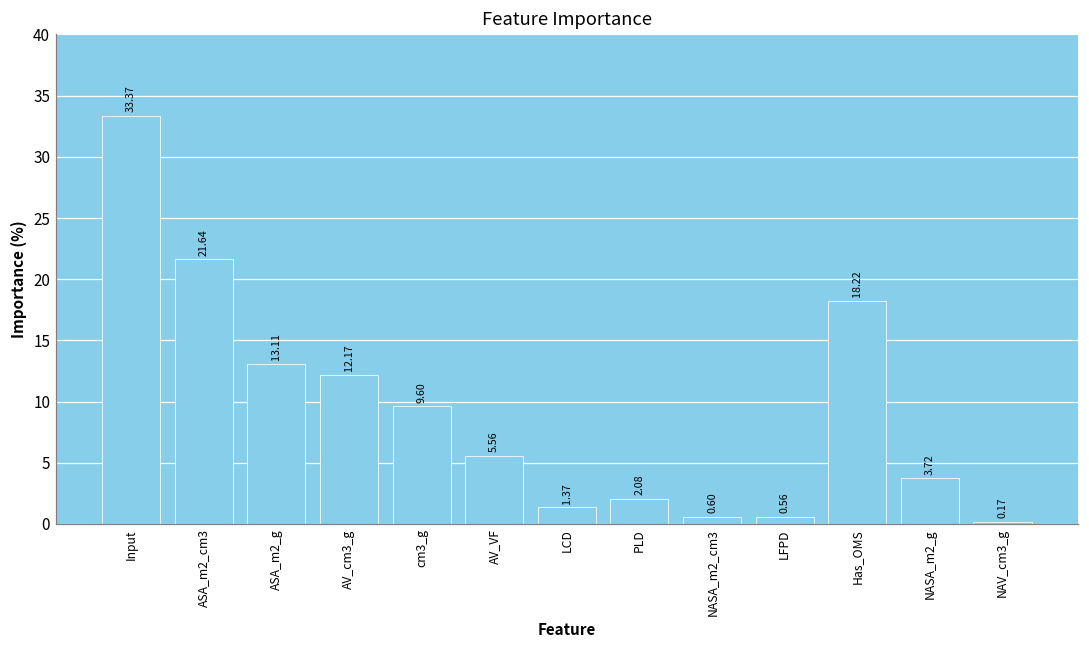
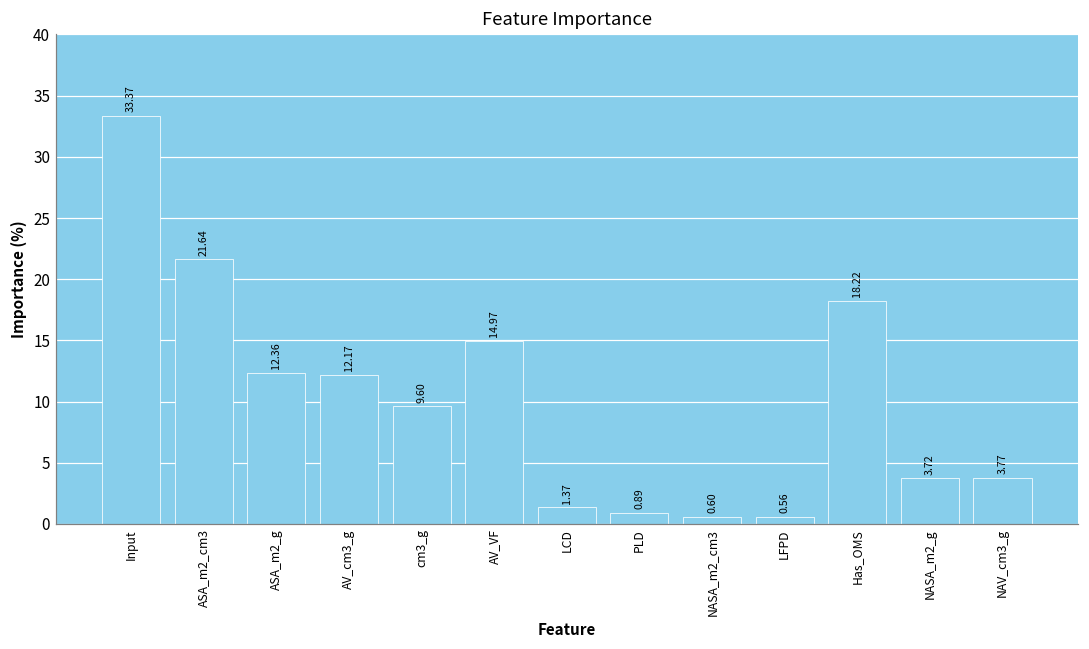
  {
    "Input": 33.37,
    "ASA_m2_cm3": 21.64,
-   "ASA_m2_g": 13.11,
+   "ASA_m2_g": 12.36,
    "AV_cm3_g": 12.17,
    "cm3_g": 9.60,
-   "AV_VF": 5.56,
+   "AV_VF": 14.97,
    "LCD": 1.37,
-   "PLD": 2.08,
+   "PLD": 0.89,
    "NASA_m2_cm3": 0.60,
    "LFPD": 0.56,
    "Has_OMS": 18.22,
    "NASA_m2_g": 3.72,
-   "NAV_cm3_g": 0.17
+   "NAV_cm3_g": 3.77
  }
